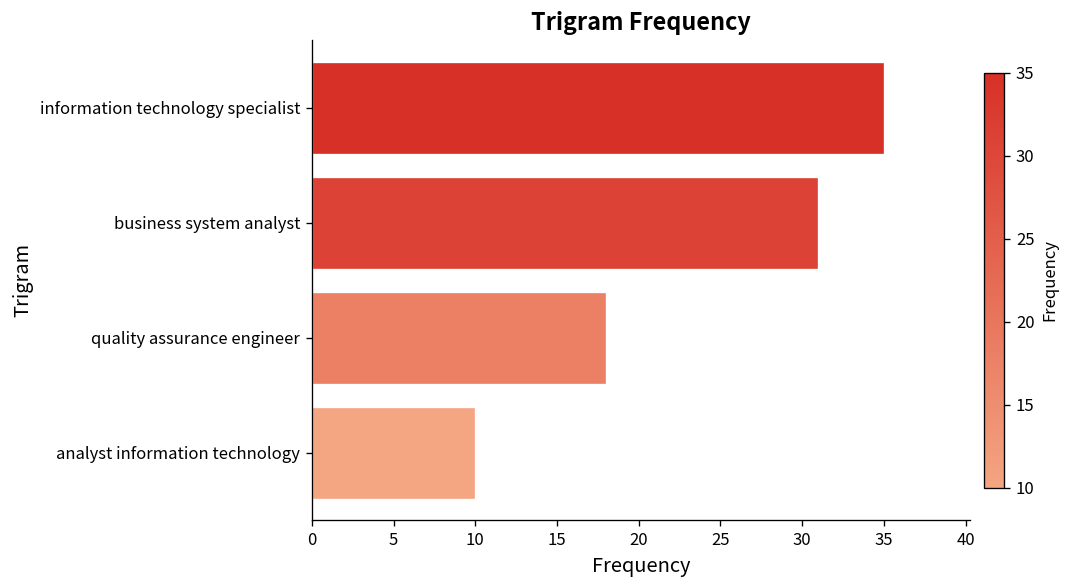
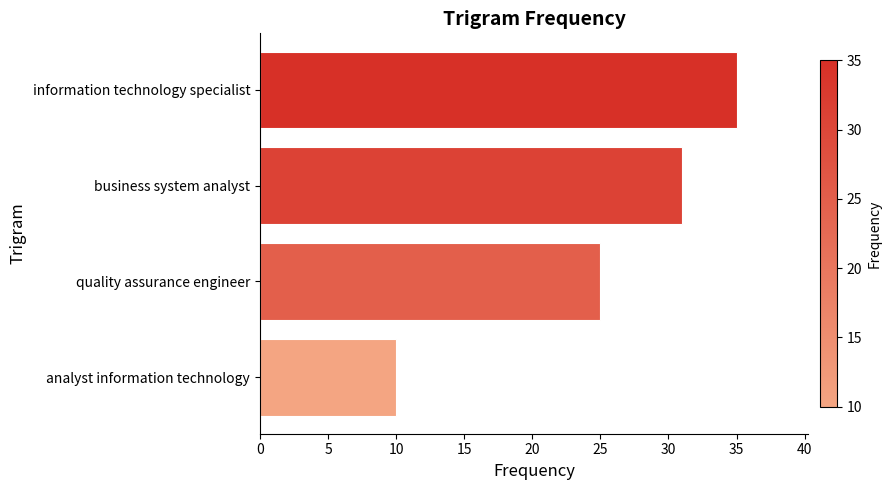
  {
    "information technology specialist": 35,
    "business system analyst": 31,
-   "quality assurance engineer": 18,
+   "quality assurance engineer": 25,
    "analyst information technology": 10
  }
